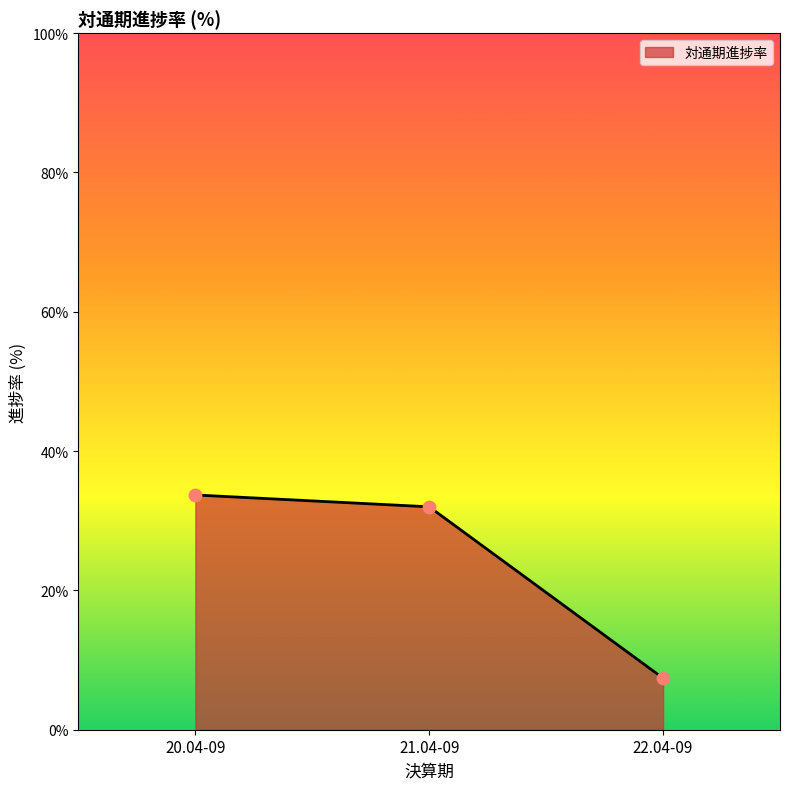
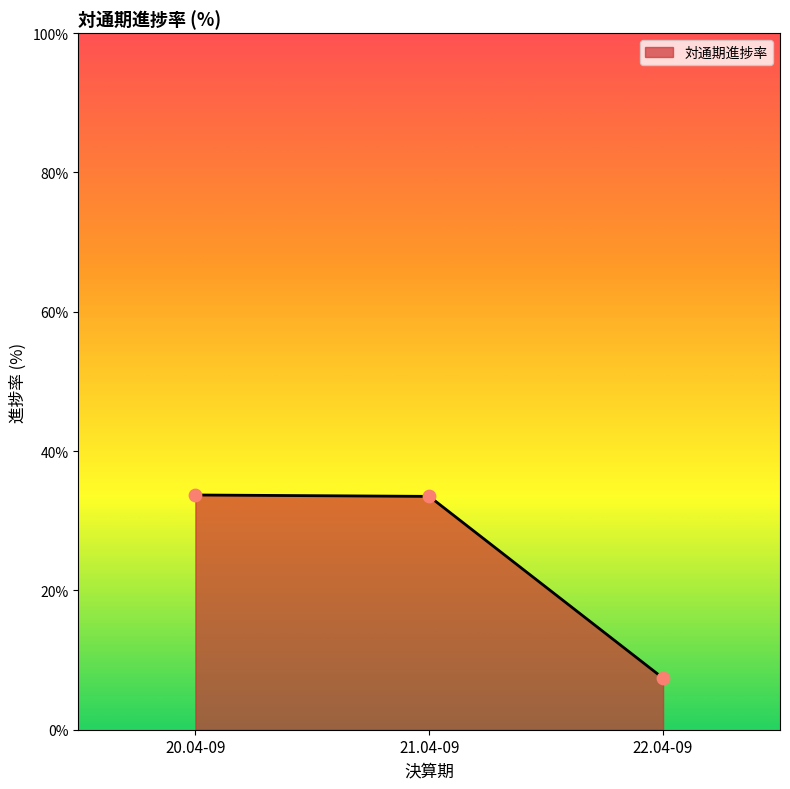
  {
    "20.04-09": "34%",
-   "21.04-09": "32%",
+   "21.04-09": "34%",
    "22.04-09": "7%"
  }
